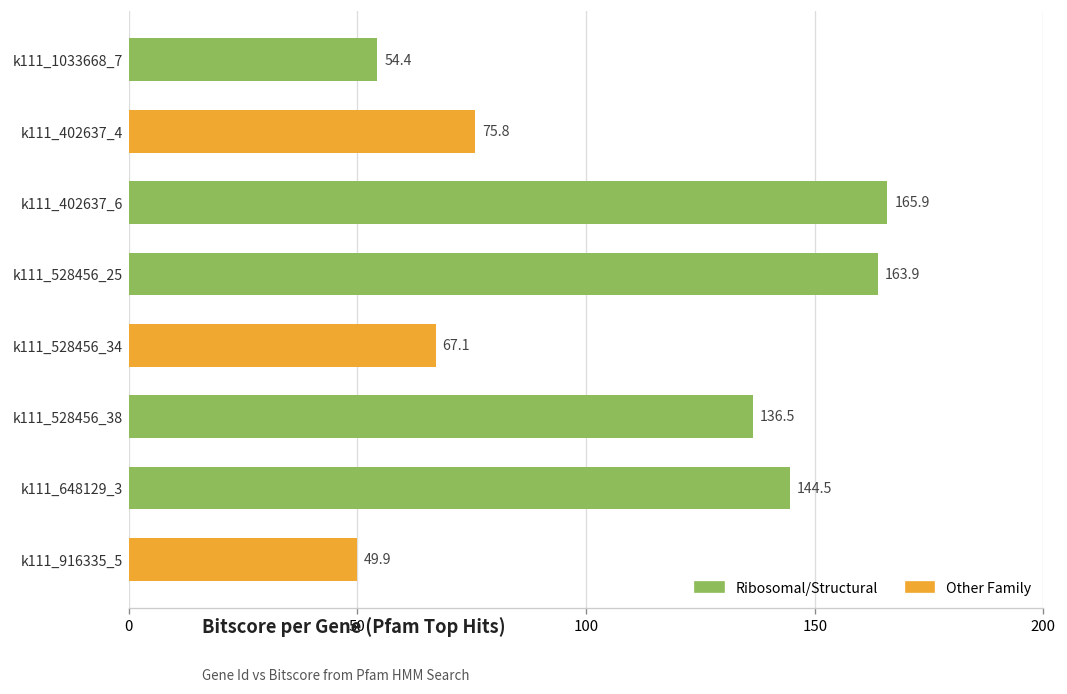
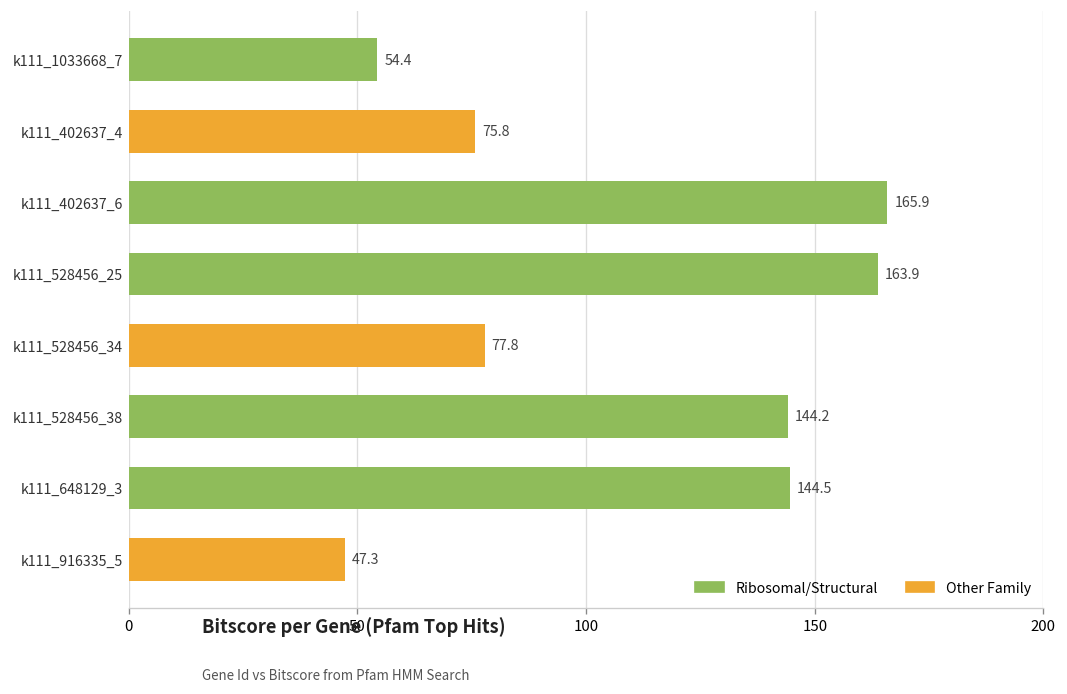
  {
    "k111_1033668_7": 54.4,
    "k111_402637_4": 75.8,
    "k111_402637_6": 165.9,
    "k111_528456_25": 163.9,
-   "k111_528456_34": 67.1,
-   "k111_528456_38": 136.5,
+   "k111_528456_34": 77.8,
+   "k111_528456_38": 144.2,
    "k111_648129_3": 144.5,
-   "k111_916335_5": 49.9
+   "k111_916335_5": 47.3
  }
